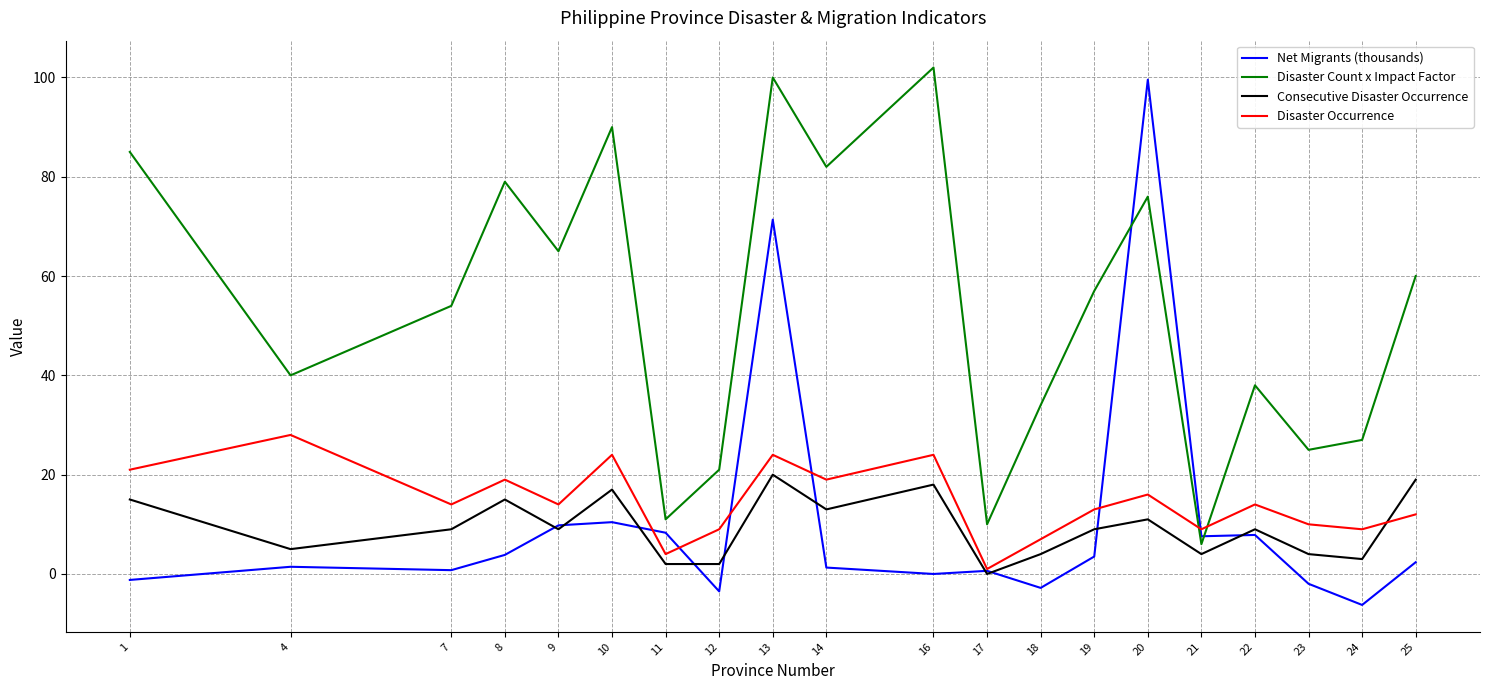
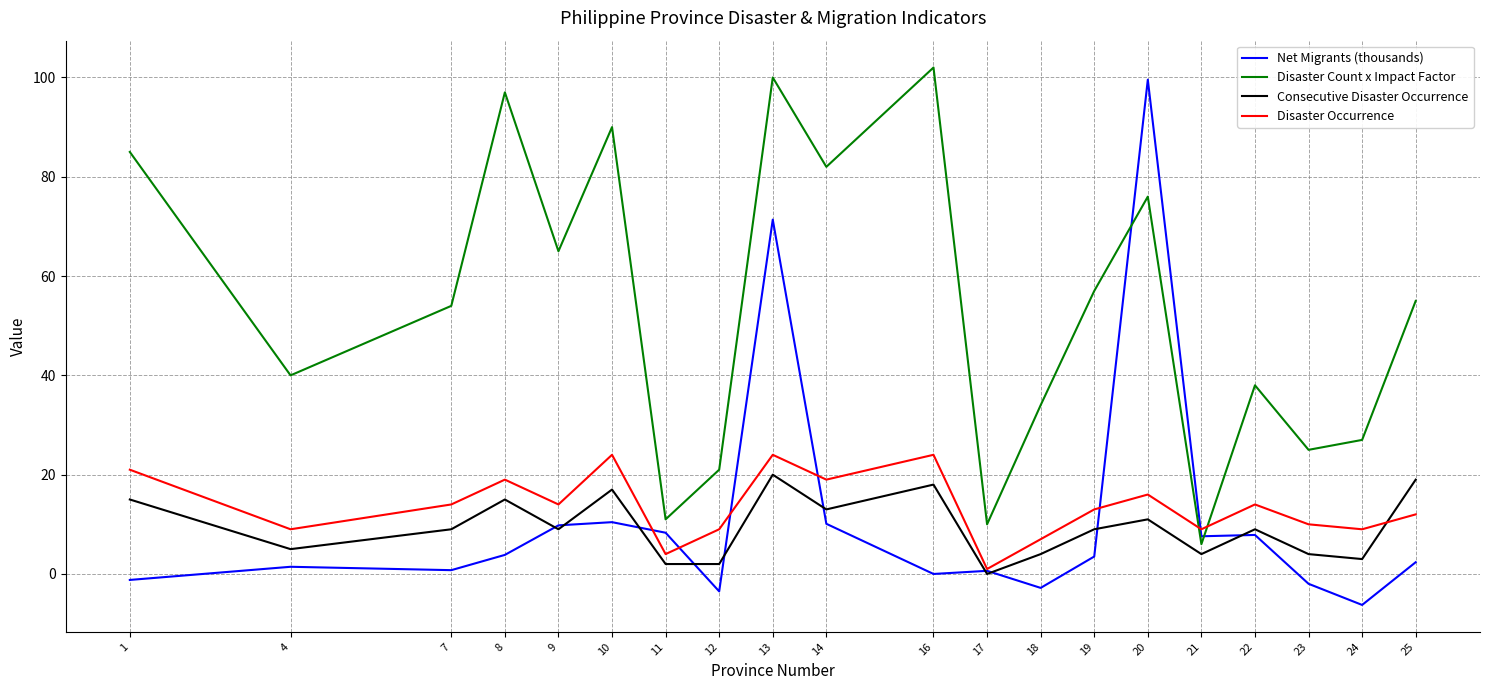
  {
    "Net Migrants (thousands)": {
      "1": -1,
      "4": 1,
      "7": 1,
      "8": 4,
      "9": 10,
      "10": 10,
      "11": 8,
      "12": -4,
      "13": 71,
-     "14": 1,
+     "14": 10,
      "16": 0,
      "18": -3,
      "19": 4,
      "20": 100,
      "21": 8,
      "22": 8,
      "23": -2,
      "24": -6,
      "25": 2
    },
    "Disaster Count x Impact Factor": {
      "1": 85,
      "4": 40,
      "7": 54,
-     "8": 79,
+     "8": 97,
      "9": 65,
      "10": 90,
      "11": 11,
      "12": 21,
      "13": 100,
      "14": 82,
      "16": 102,
      "17": 10,
      "18": 34,
      "19": 57,
      "20": 76,
      "21": 6,
      "22": 38,
      "23": 25,
      "24": 27,
-     "25": 60
+     "25": 55
    },
    "Consecutive Disaster Occurrence": {
      "1": 15,
      "4": 5,
      "7": 9,
      "8": 15,
      "9": 9,
      "10": 17,
      "11": 2,
      "12": 2,
      "13": 20,
      "14": 13,
      "16": 18,
      "17": 0,
      "18": 4,
      "19": 9,
      "20": 11,
      "21": 4,
      "22": 9,
      "23": 4,
      "24": 3,
      "25": 19
    },
    "Disaster Occurrence": {
      "1": 21,
-     "4": 28,
+     "4": 9,
      "7": 14,
      "8": 19,
      "9": 14,
      "10": 24,
      "11": 4,
      "12": 9,
      "13": 24,
      "14": 19,
      "16": 24,
      "18": 7,
      "19": 13,
      "20": 16,
      "21": 9,
      "22": 14,
      "23": 10,
      "24": 9,
      "25": 12
    }
  }
